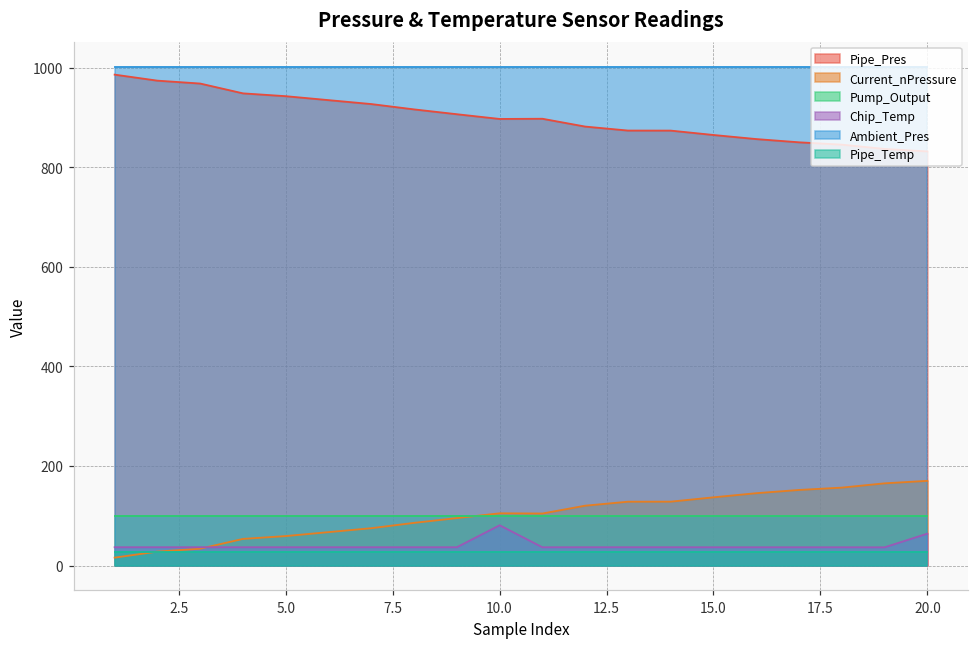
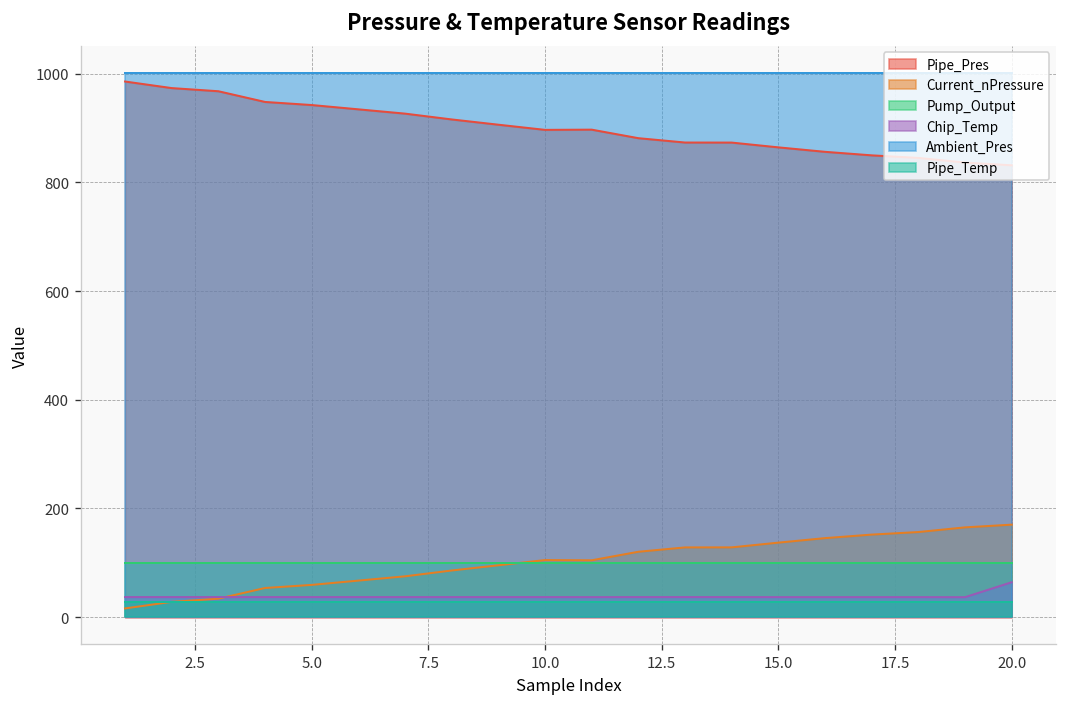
  {
    "Chip_Temp": {
      "5.0": 40,
-     "10.0": 80,
+     "10.0": 40,
      "15.0": 40,
      "20.0": 60
    },
    "Ambient_Pres": {
      "5.0": 1000,
      "10.0": 1000,
      "15.0": 1000
    }
  }
